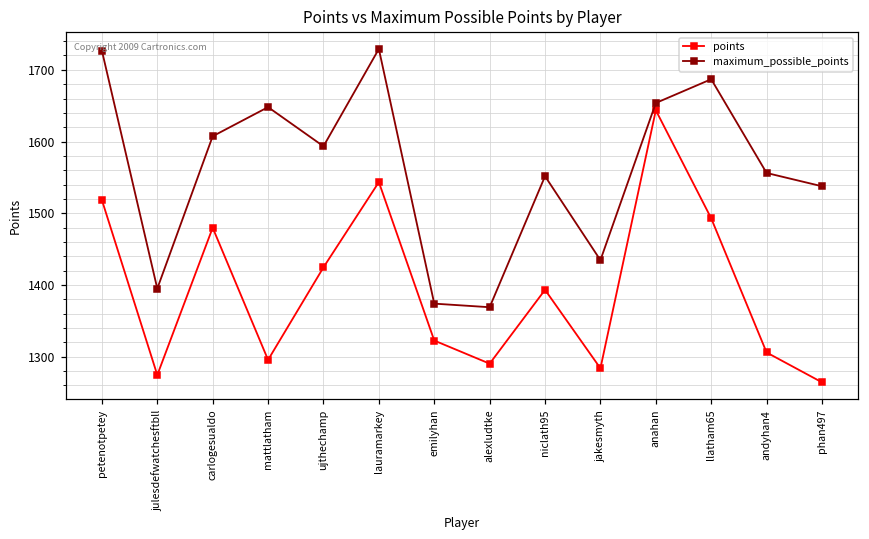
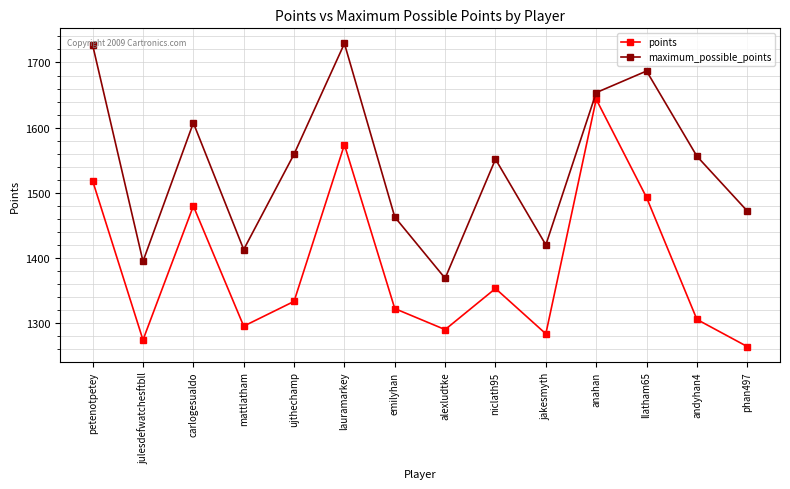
  {
    "points": {
      "petenotpetey": 1520,
      "julesdefwatchesftbll": 1270,
      "carlogesualdo": 1480,
      "mattlatham": 1300,
-     "ujthechamp": 1420,
-     "lauramarkey": 1540,
+     "ujthechamp": 1330,
+     "lauramarkey": 1570,
      "emilyhan": 1320,
      "alexludtke": 1290,
-     "niclath95": 1390,
+     "niclath95": 1350,
      "jakesmyth": 1280,
      "anahan": 1640,
      "llatham65": 1490,
      "andyhan4": 1310,
      "phan497": 1260
    },
    "maximum_possible_points": {
      "julesdefwatchesftbll": 1400,
      "carlogesualdo": 1610,
-     "mattlatham": 1650,
-     "ujthechamp": 1590,
+     "mattlatham": 1410,
+     "ujthechamp": 1560,
      "lauramarkey": 1730,
-     "emilyhan": 1370,
+     "emilyhan": 1460,
      "alexludtke": 1370,
      "niclath95": 1550,
-     "jakesmyth": 1430,
+     "jakesmyth": 1420,
      "anahan": 1650,
      "llatham65": 1690,
      "andyhan4": 1560,
-     "phan497": 1540
+     "phan497": 1470
    }
  }
